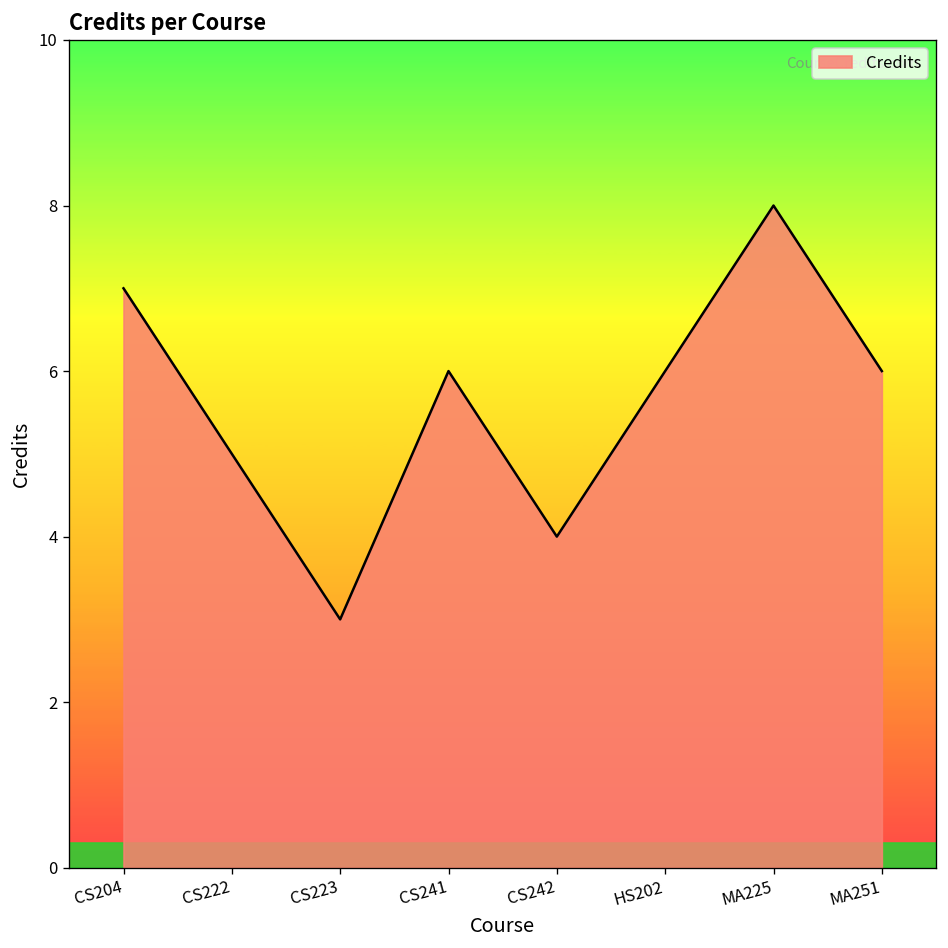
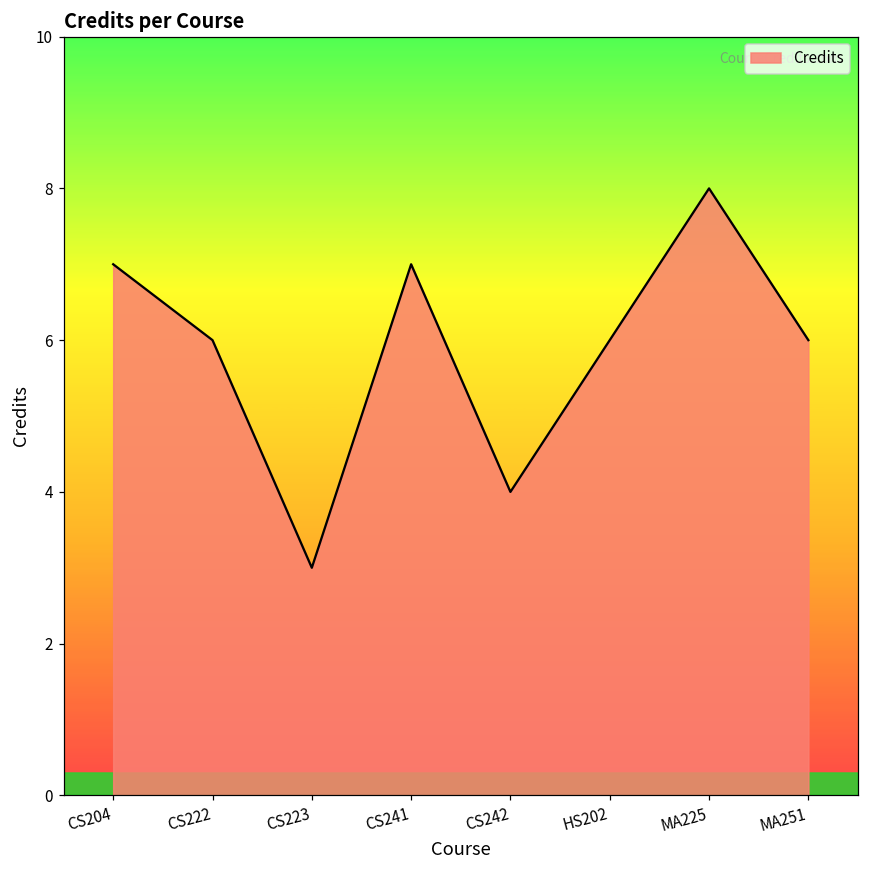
  {
    "CS204": 7,
-   "CS222": 5,
+   "CS222": 6,
    "CS223": 3,
-   "CS241": 6,
+   "CS241": 7,
    "CS242": 4,
    "HS202": 6,
    "MA225": 8,
    "MA251": 6
  }
